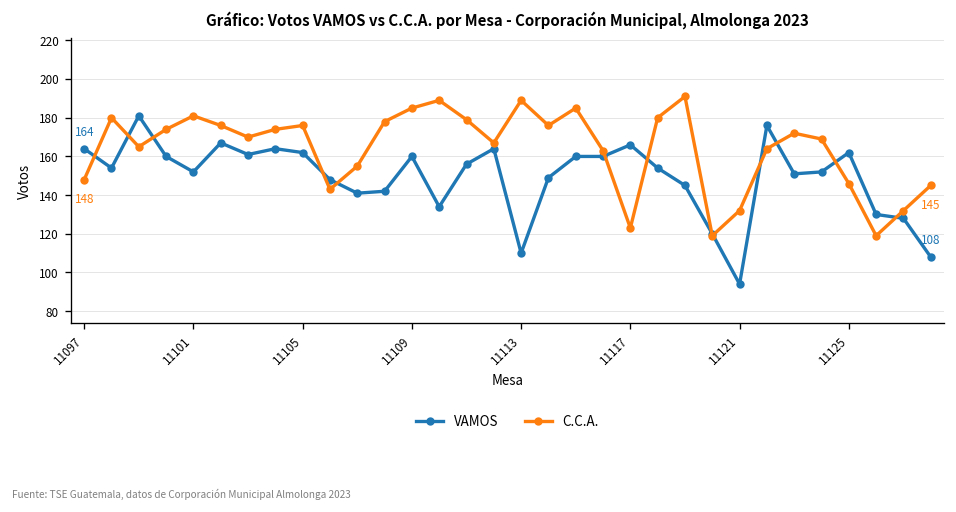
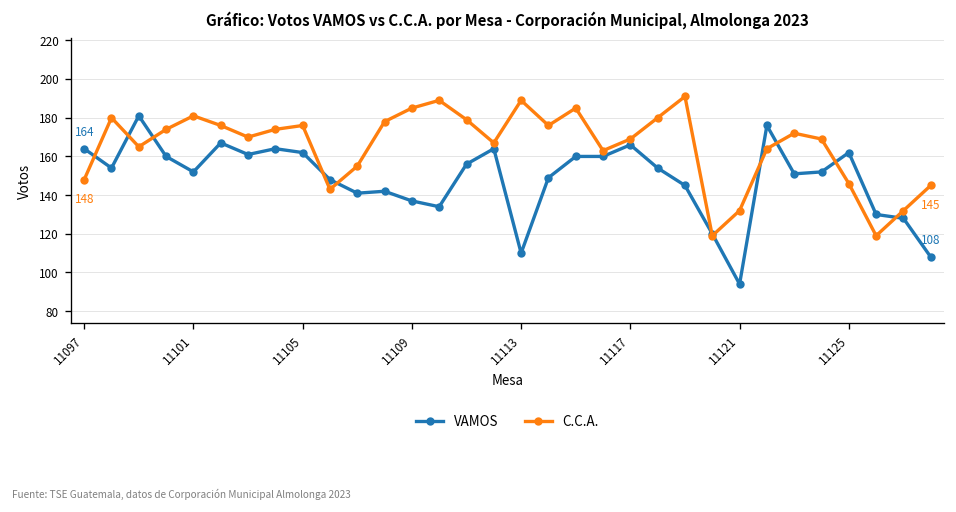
  {
    "VAMOS": {
      "11101": 152,
      "11105": 162,
-     "11109": 160,
+     "11109": 137,
      "11113": 110,
      "11117": 166,
      "11121": 94,
      "11125": 162
    },
    "C.C.A.": {
      "11101": 181,
      "11105": 176,
      "11109": 185,
      "11113": 189,
-     "11117": 123,
+     "11117": 169,
      "11121": 132,
      "11125": 146
    }
  }
